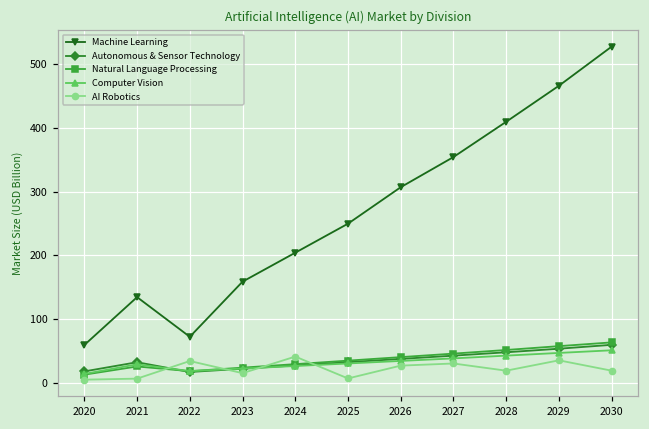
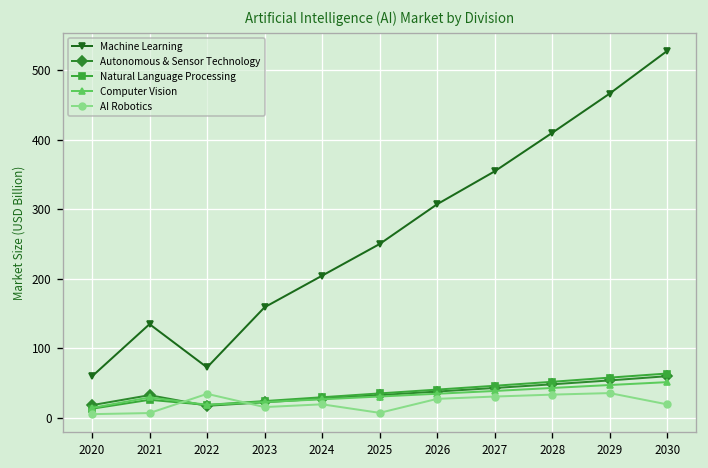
  {
    "AI Robotics": {
      "2020": 0,
      "2021": 10,
      "2022": 30,
      "2023": 20,
-     "2024": 40,
+     "2024": 20,
      "2025": 10,
      "2026": 30,
      "2027": 30,
-     "2028": 20,
+     "2028": 30,
      "2029": 40,
      "2030": 20
    }
  }
